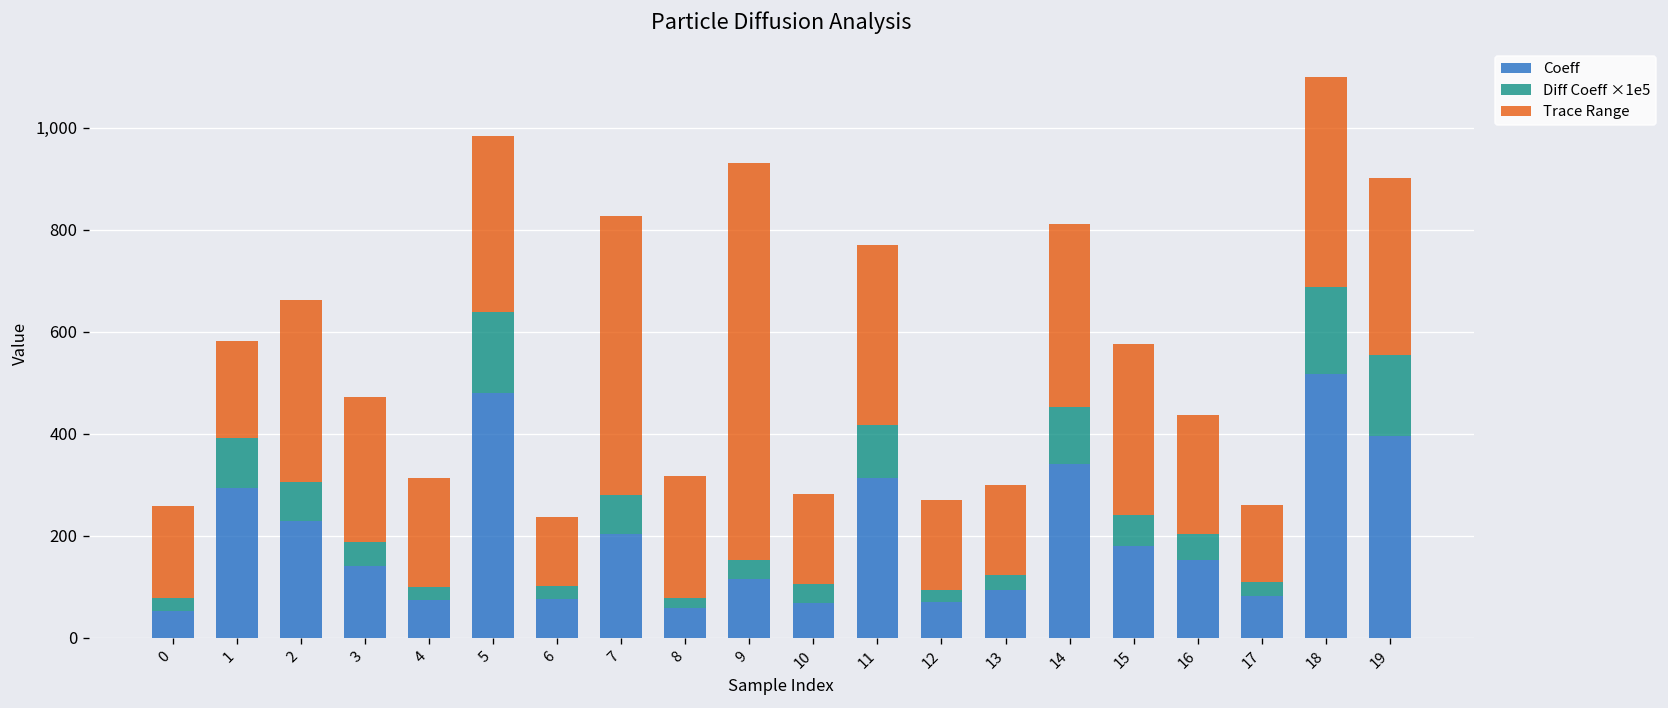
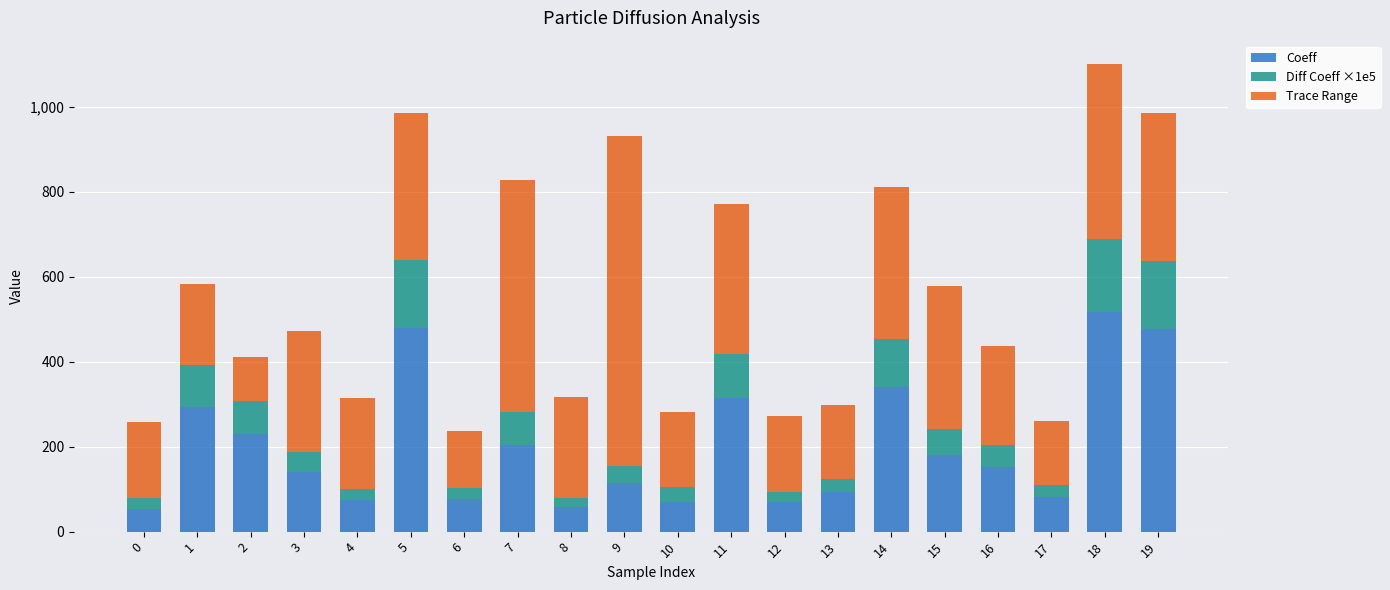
  {
    "Coeff": {
      "0": 50,
      "1": 290,
      "2": 230,
      "3": 140,
      "4": 80,
      "5": 480,
      "6": 80,
      "7": 200,
      "8": 60,
      "9": 110,
      "10": 70,
      "11": 310,
      "12": 70,
      "13": 90,
      "14": 340,
      "15": 180,
      "16": 150,
      "17": 80,
      "18": 520,
-     "19": 400
+     "19": 480
    },
    "Diff Coeff ×1e5": {
      "0": 30,
      "1": 100,
      "2": 80,
      "3": 50,
      "4": 30,
      "5": 160,
      "6": 30,
      "7": 80,
      "8": 20,
      "9": 40,
      "10": 40,
      "11": 100,
      "12": 20,
      "13": 30,
      "14": 110,
      "15": 60,
      "16": 50,
      "17": 30,
      "18": 170,
      "19": 160
    },
    "Trace Range": {
      "0": 180,
      "1": 190,
-     "2": 360,
+     "2": 100,
      "3": 280,
      "4": 210,
      "5": 340,
      "6": 130,
      "7": 550,
      "8": 240,
      "9": 780,
      "10": 180,
      "11": 350,
      "12": 180,
      "13": 170,
      "14": 360,
      "15": 340,
      "16": 230,
      "17": 150,
      "18": 410,
      "19": 350
    }
  }
